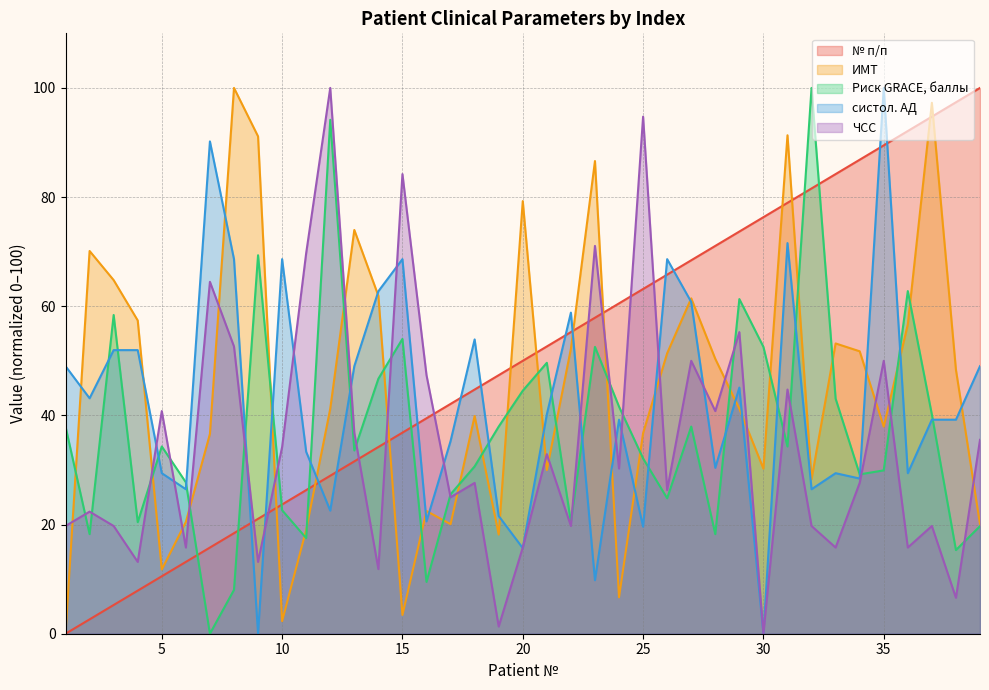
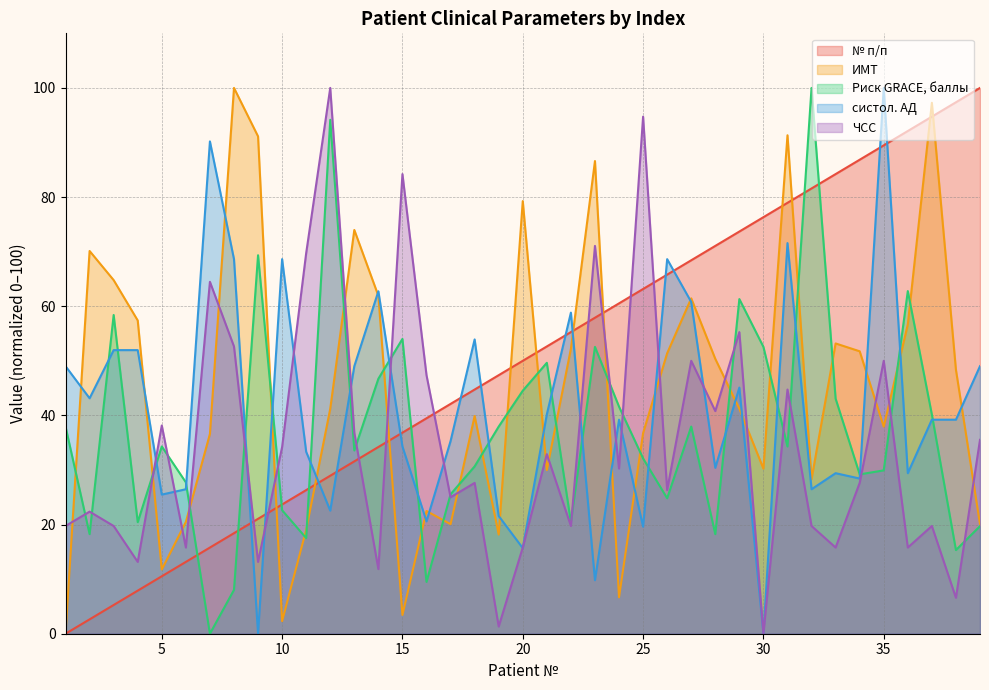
  {
    "Риск GRACE, баллы": {
      "5": 34,
      "10": 23,
      "15": 54,
      "20": 45,
      "25": 32,
      "30": 53,
      "35": 30
    },
    "систол. АД": {
-     "5": 29,
+     "5": 25,
      "10": 69,
-     "15": 69,
+     "15": 34,
      "25": 20
    },
    "ЧСС": {
-     "5": 41,
+     "5": 38,
      "10": 34,
      "15": 84,
      "25": 95,
      "35": 50
    }
  }
